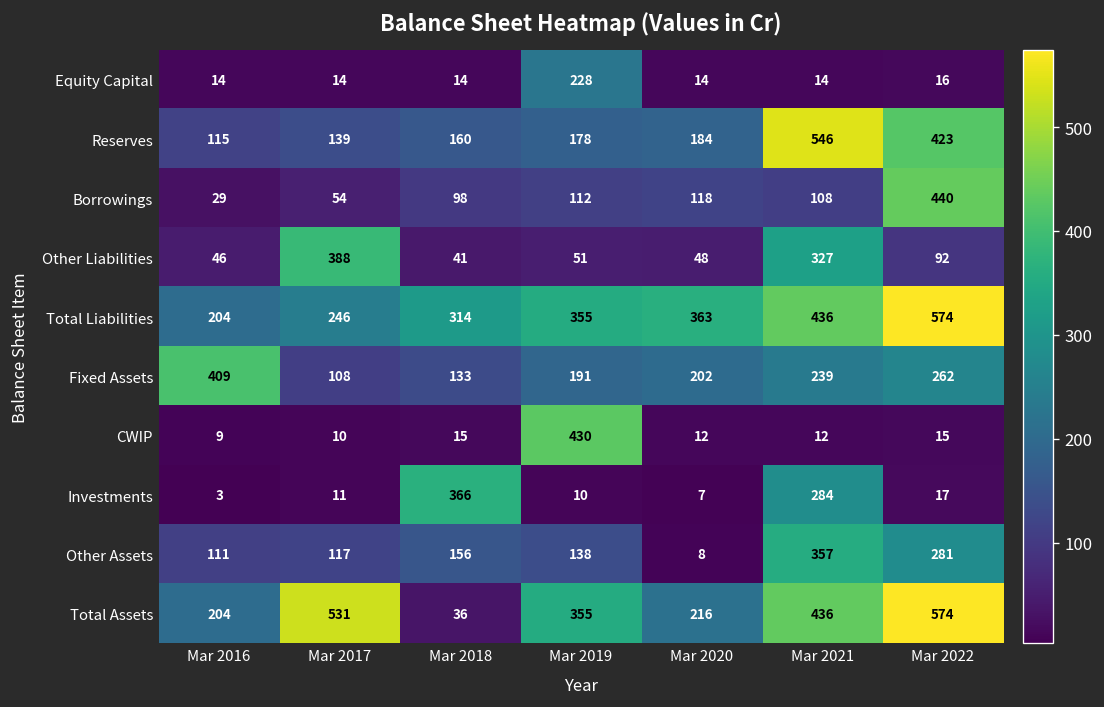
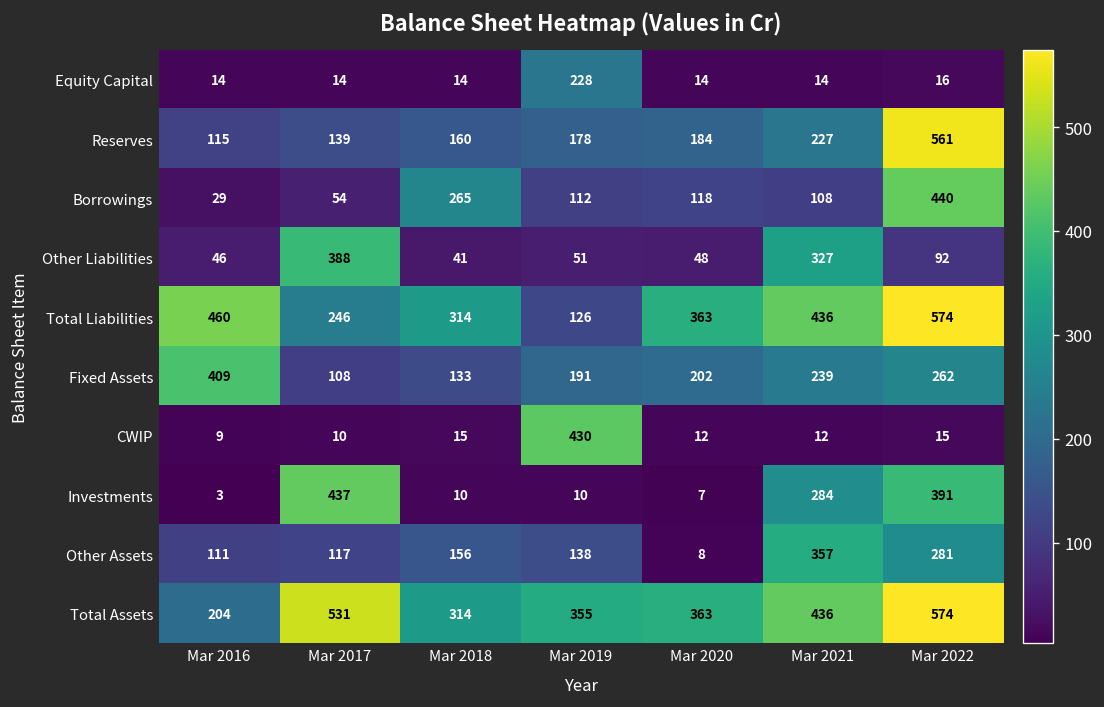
  {
    "Equity Capital": {
      "Mar 2016": 14,
      "Mar 2017": 14,
      "Mar 2018": 14,
      "Mar 2019": 228,
      "Mar 2020": 14,
      "Mar 2021": 14,
      "Mar 2022": 16
    },
    "Reserves": {
      "Mar 2016": 115,
      "Mar 2017": 139,
      "Mar 2018": 160,
      "Mar 2019": 178,
      "Mar 2020": 184,
-     "Mar 2021": 546,
-     "Mar 2022": 423
+     "Mar 2021": 227,
+     "Mar 2022": 561
    },
    "Borrowings": {
      "Mar 2016": 29,
      "Mar 2017": 54,
-     "Mar 2018": 98,
+     "Mar 2018": 265,
      "Mar 2019": 112,
      "Mar 2020": 118,
      "Mar 2021": 108,
      "Mar 2022": 440
    },
    "Other Liabilities": {
      "Mar 2016": 46,
      "Mar 2017": 388,
      "Mar 2018": 41,
      "Mar 2019": 51,
      "Mar 2020": 48,
      "Mar 2021": 327,
      "Mar 2022": 92
    },
    "Total Liabilities": {
-     "Mar 2016": 204,
+     "Mar 2016": 460,
      "Mar 2017": 246,
      "Mar 2018": 314,
-     "Mar 2019": 355,
+     "Mar 2019": 126,
      "Mar 2020": 363,
      "Mar 2021": 436,
      "Mar 2022": 574
    },
    "Fixed Assets": {
      "Mar 2016": 409,
      "Mar 2017": 108,
      "Mar 2018": 133,
      "Mar 2019": 191,
      "Mar 2020": 202,
      "Mar 2021": 239,
      "Mar 2022": 262
    },
    "CWIP": {
      "Mar 2016": 9,
      "Mar 2017": 10,
      "Mar 2018": 15,
      "Mar 2019": 430,
      "Mar 2020": 12,
      "Mar 2021": 12,
      "Mar 2022": 15
    },
    "Investments": {
      "Mar 2016": 3,
-     "Mar 2017": 11,
-     "Mar 2018": 366,
+     "Mar 2017": 437,
+     "Mar 2018": 10,
      "Mar 2019": 10,
      "Mar 2020": 7,
      "Mar 2021": 284,
-     "Mar 2022": 17
+     "Mar 2022": 391
    },
    "Other Assets": {
      "Mar 2016": 111,
      "Mar 2017": 117,
      "Mar 2018": 156,
      "Mar 2019": 138,
      "Mar 2020": 8,
      "Mar 2021": 357,
      "Mar 2022": 281
    },
    "Total Assets": {
      "Mar 2016": 204,
      "Mar 2017": 531,
-     "Mar 2018": 36,
+     "Mar 2018": 314,
      "Mar 2019": 355,
-     "Mar 2020": 216,
+     "Mar 2020": 363,
      "Mar 2021": 436,
      "Mar 2022": 574
    }
  }
